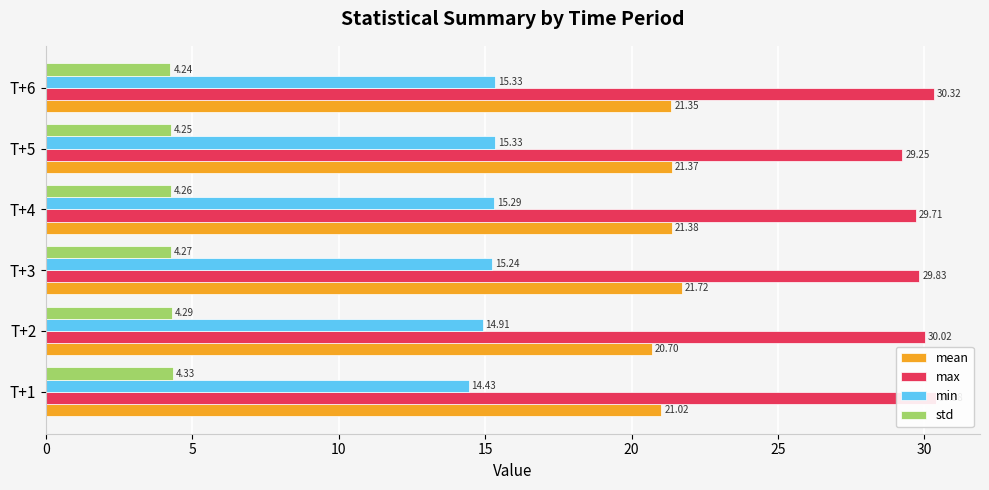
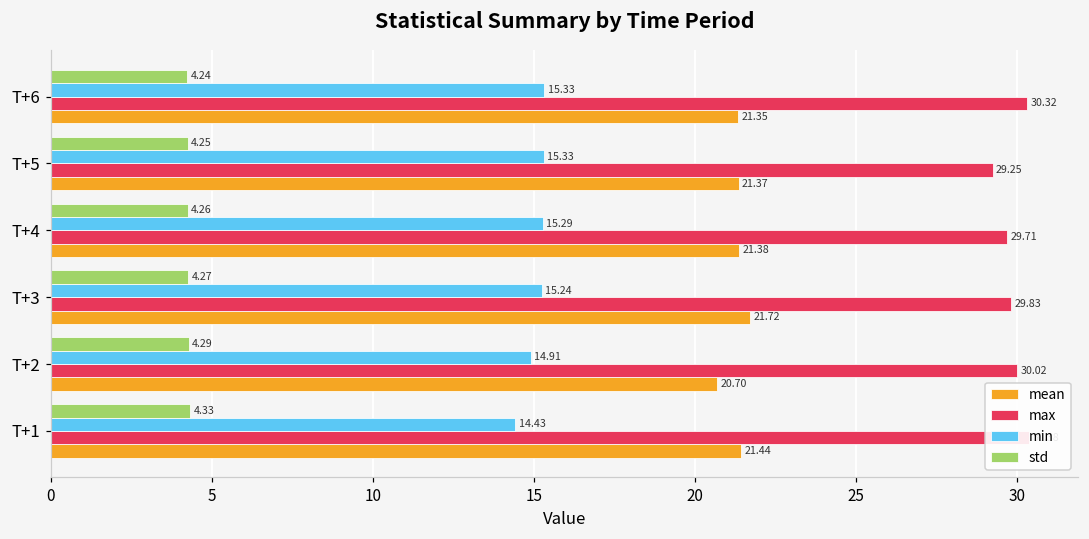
  {
    "mean": {
      "T+6": 21.35,
      "T+5": 21.37,
      "T+4": 21.38,
      "T+3": 21.72,
      "T+2": 20.70,
-     "T+1": 21.02
+     "T+1": 21.44
    },
    "max": {
      "T+6": 30.32,
      "T+5": 29.25,
      "T+4": 29.71,
      "T+3": 29.83,
      "T+2": 30.02
    },
    "min": {
      "T+6": 15.33,
      "T+5": 15.33,
      "T+4": 15.29,
      "T+3": 15.24,
      "T+2": 14.91,
      "T+1": 14.43
    },
    "std": {
      "T+6": 4.24,
      "T+5": 4.25,
      "T+4": 4.26,
      "T+3": 4.27,
      "T+2": 4.29,
      "T+1": 4.33
    }
  }
